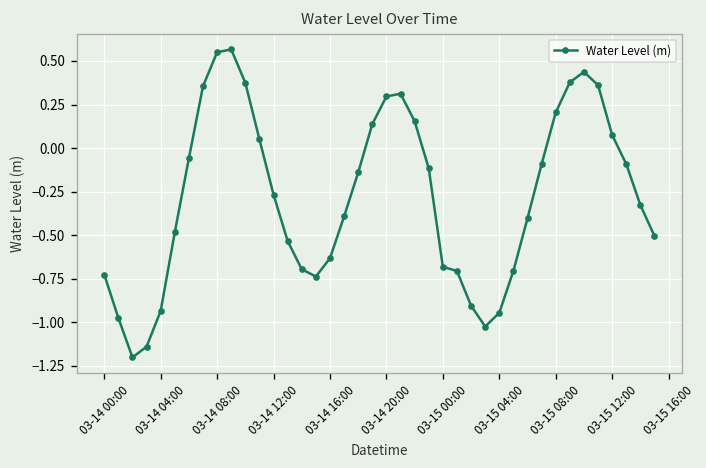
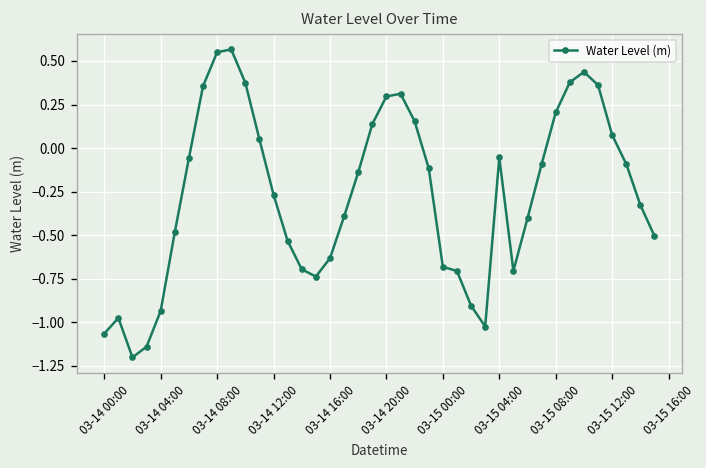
  {
-   "03-14 00:00": -0.73,
+   "03-14 00:00": -1.06,
    "03-14 04:00": -0.93,
    "03-14 08:00": 0.55,
    "03-14 12:00": -0.27,
    "03-14 16:00": -0.63,
    "03-14 20:00": 0.30,
    "03-15 00:00": -0.68,
-   "03-15 04:00": -0.94,
+   "03-15 04:00": -0.05,
    "03-15 08:00": 0.20,
    "03-15 12:00": 0.08
  }
